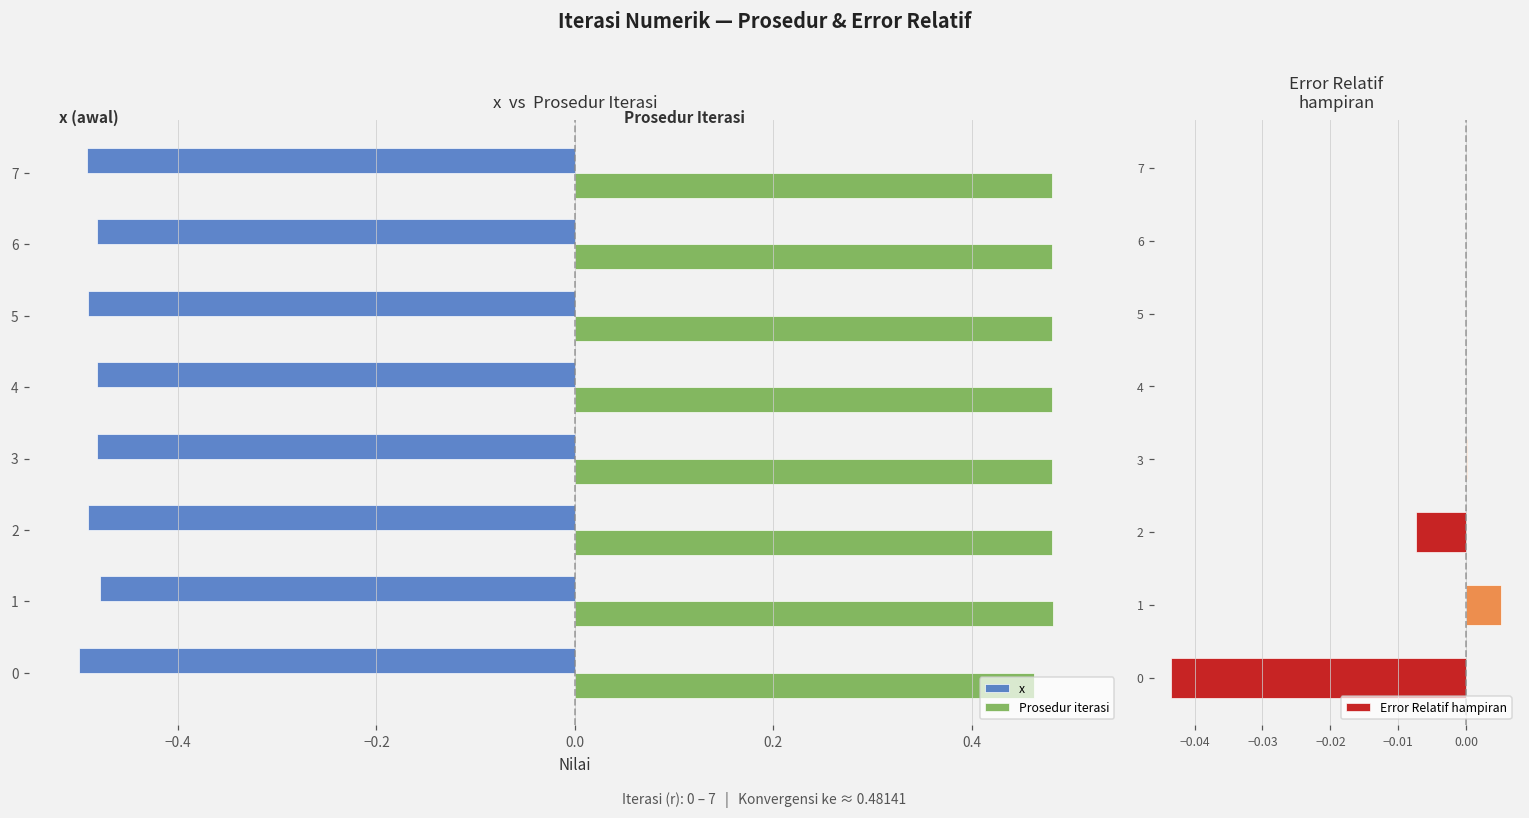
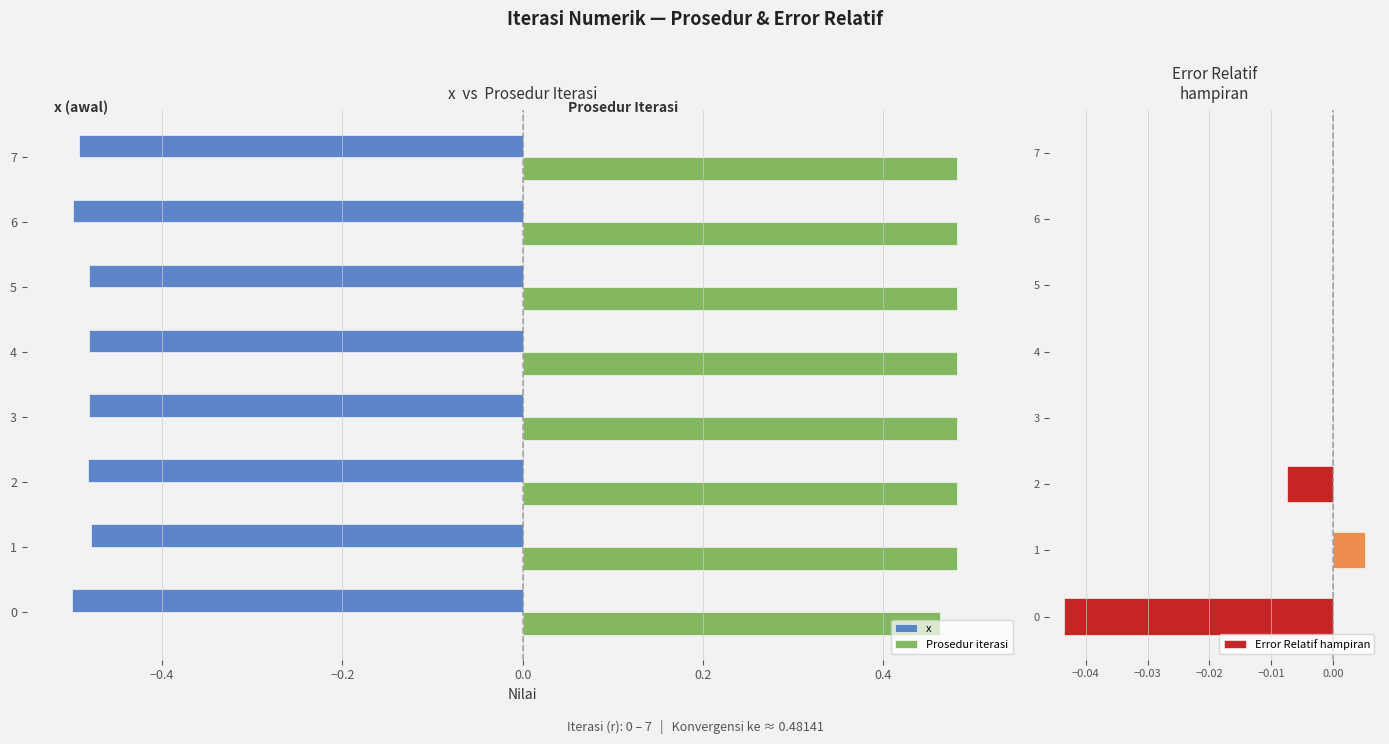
  {
    "x vs Prosedur Iterasi": {
      "x": {
        "7": -0.49,
-       "6": -0.48,
-       "5": -0.49,
+       "6": -0.50,
+       "5": -0.48,
        "4": -0.48,
        "3": -0.48,
-       "2": -0.49,
+       "2": -0.48,
        "1": -0.48,
        "0": -0.50
      },
      "Prosedur iterasi": {
        "7": 0.48,
        "6": 0.48,
        "5": 0.48,
        "4": 0.48,
        "3": 0.48,
        "2": 0.48,
        "1": 0.48
      }
    },
    "Error Relatif hampiran": {
      "2": -0.007,
      "1": 0.005,
      "0": -0.043
    }
  }
